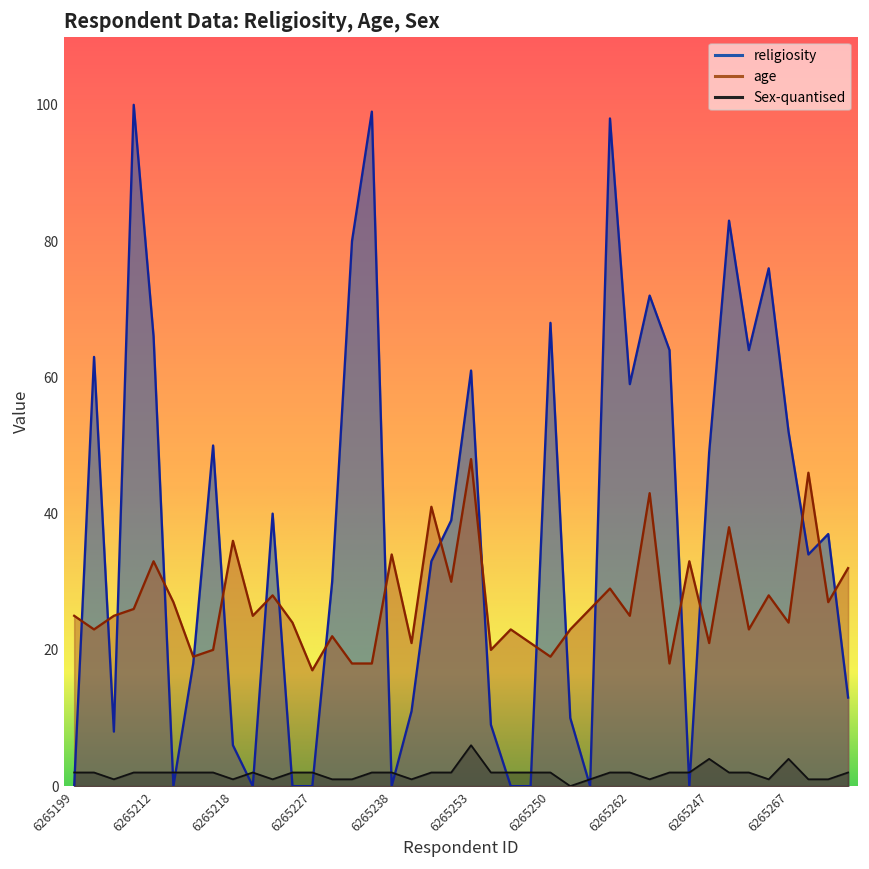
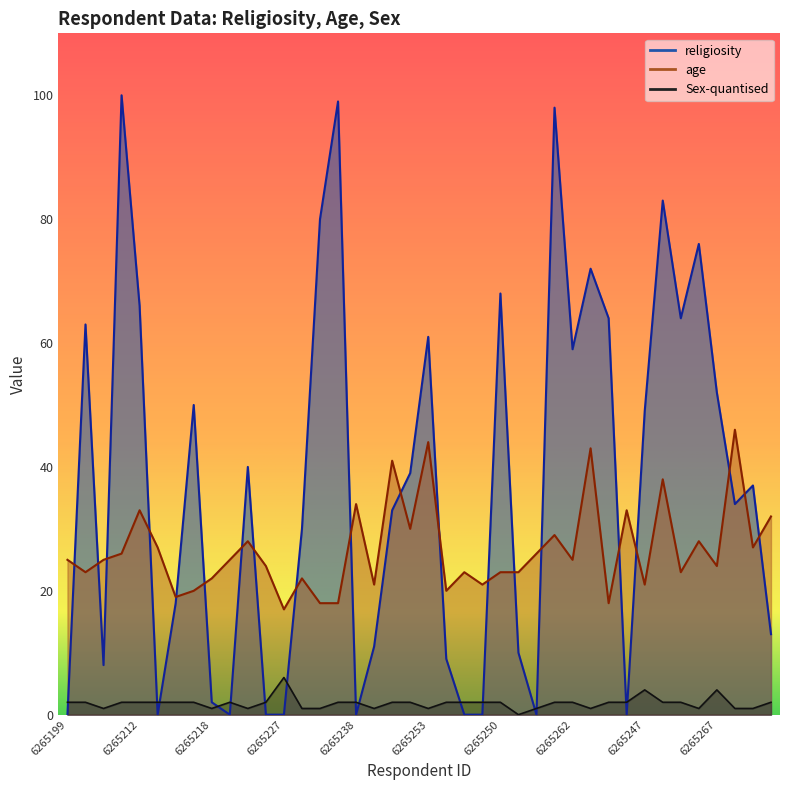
  {
    "religiosity": {
      "6265199": 0,
      "6265212": 66,
-     "6265218": 6,
+     "6265218": 2,
      "6265227": 0,
      "6265238": 0,
      "6265253": 61,
      "6265250": 68,
      "6265262": 59,
      "6265247": 49,
      "6265267": 52
    },
    "age": {
      "6265199": 25,
      "6265212": 33,
-     "6265218": 36,
+     "6265218": 22,
      "6265227": 17,
      "6265238": 34,
-     "6265253": 48,
-     "6265250": 19,
+     "6265253": 44,
+     "6265250": 23,
      "6265262": 25,
      "6265247": 21,
      "6265267": 24
    },
    "Sex-quantised": {
      "6265199": 2,
      "6265212": 2,
      "6265218": 1,
-     "6265227": 2,
+     "6265227": 6,
      "6265238": 2,
-     "6265253": 6,
+     "6265253": 1,
      "6265250": 2,
      "6265262": 2,
      "6265247": 4,
      "6265267": 4
    }
  }
